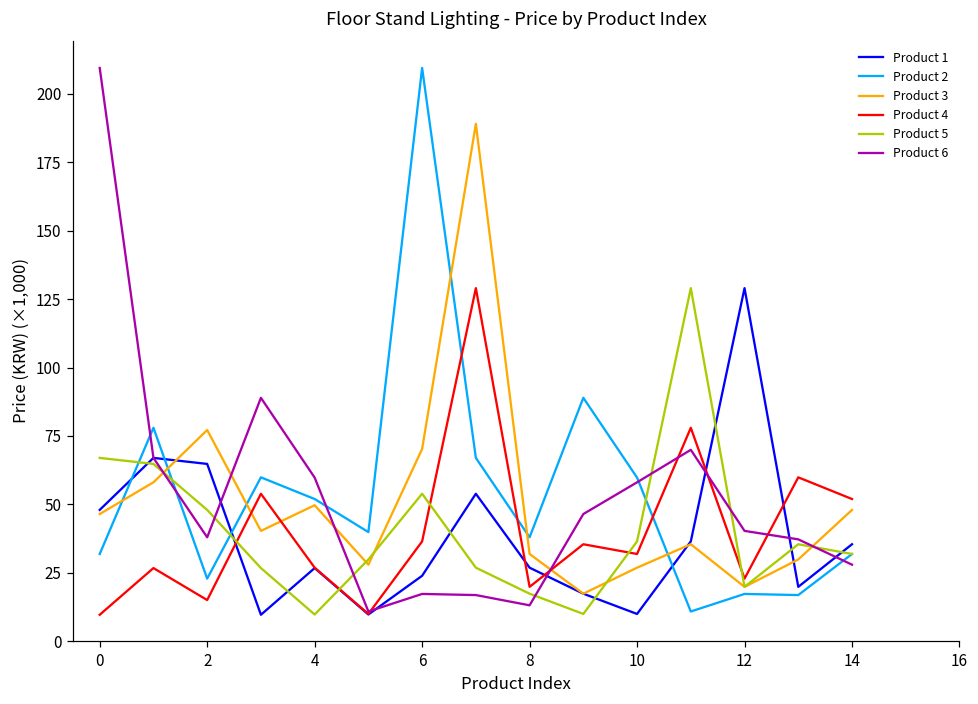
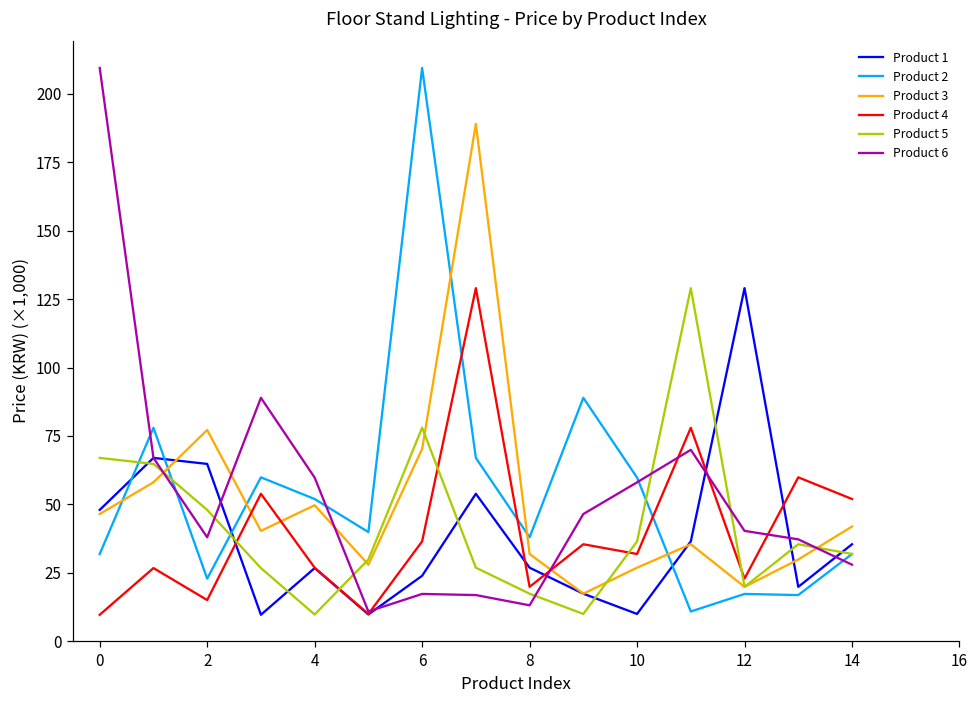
  {
    "Product 1": {
      "0": 48,
      "2": 65,
      "6": 24,
      "8": 27,
      "10": 10,
      "12": 129,
      "14": 35
    },
    "Product 2": {
      "0": 32,
      "2": 23,
      "4": 52,
      "6": 209,
      "8": 38,
      "10": 60,
      "12": 17
    },
    "Product 3": {
      "0": 47,
      "2": 77,
      "4": 50,
      "6": 70,
      "8": 32,
      "10": 27,
-     "14": 48
+     "14": 42
    },
    "Product 4": {
      "0": 10,
      "2": 15,
      "6": 37,
      "8": 20,
      "10": 32,
      "12": 23,
      "14": 52
    },
    "Product 5": {
      "0": 67,
      "2": 48,
      "4": 10,
-     "6": 54,
+     "6": 78,
      "8": 17,
      "10": 37
    },
    "Product 6": {
      "0": 209,
      "2": 38,
      "4": 60,
      "6": 17,
      "8": 13,
      "10": 58,
      "12": 40,
      "14": 28
    }
  }
